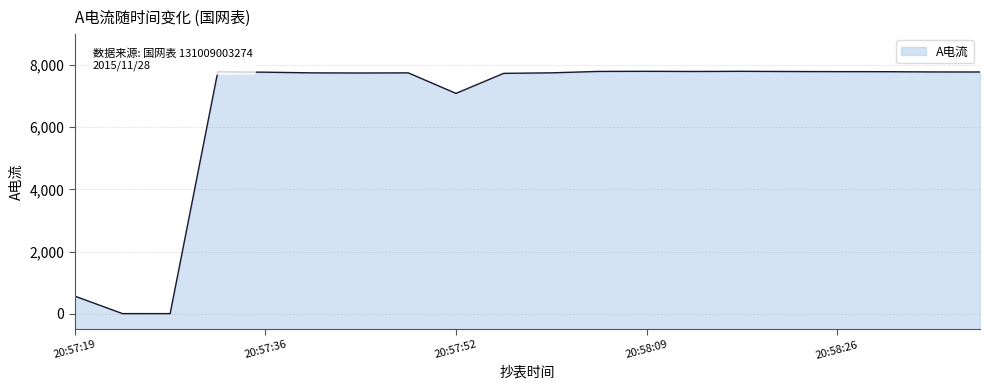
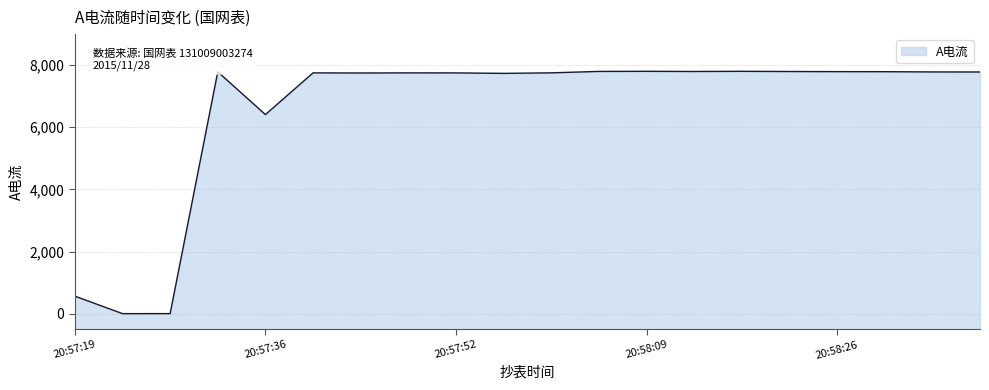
  {
    "A电流": {
      "20:57:19": "600",
-     "20:57:36": "7,800",
-     "20:57:52": "7,100",
+     "20:57:36": "6,400",
+     "20:57:52": "7,800",
      "20:58:09": "7,800",
      "20:58:26": "7,800"
    }
  }
